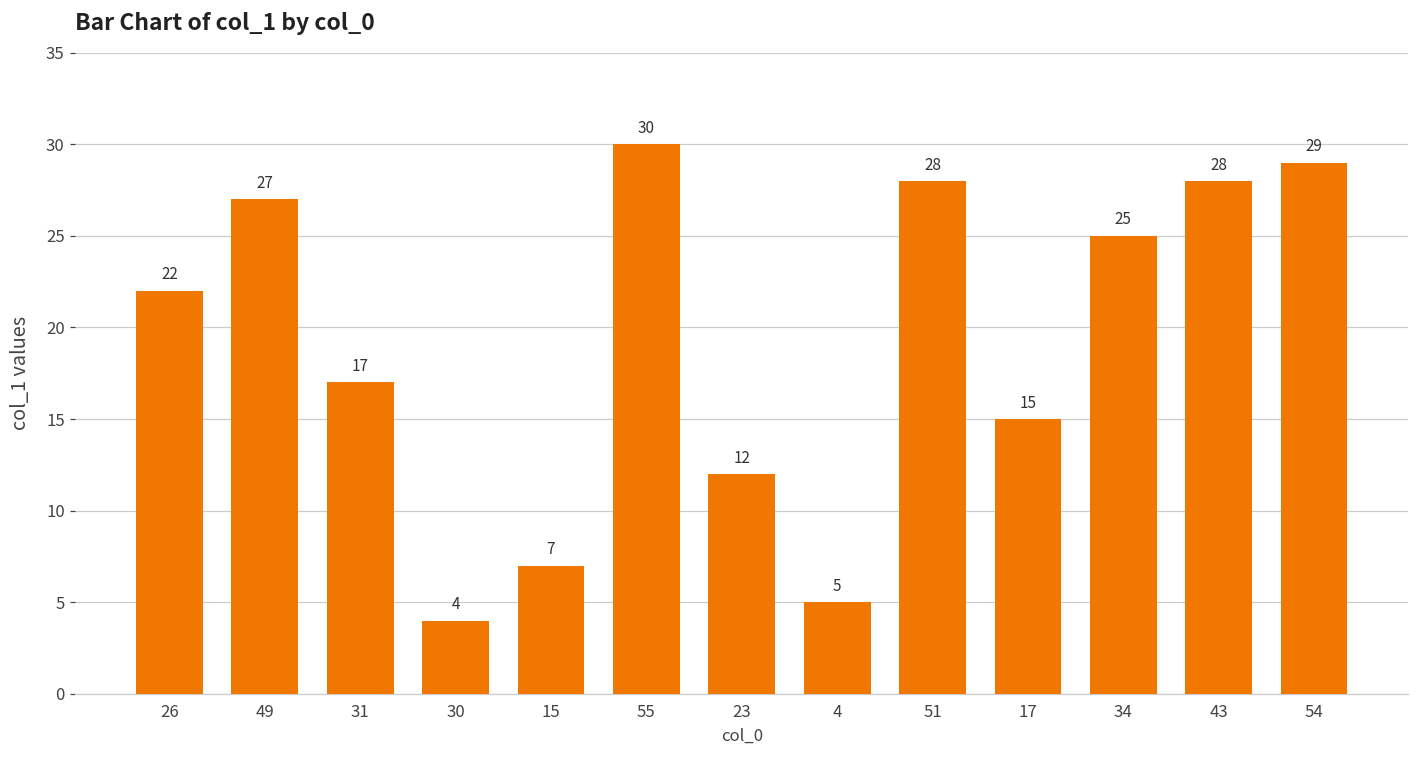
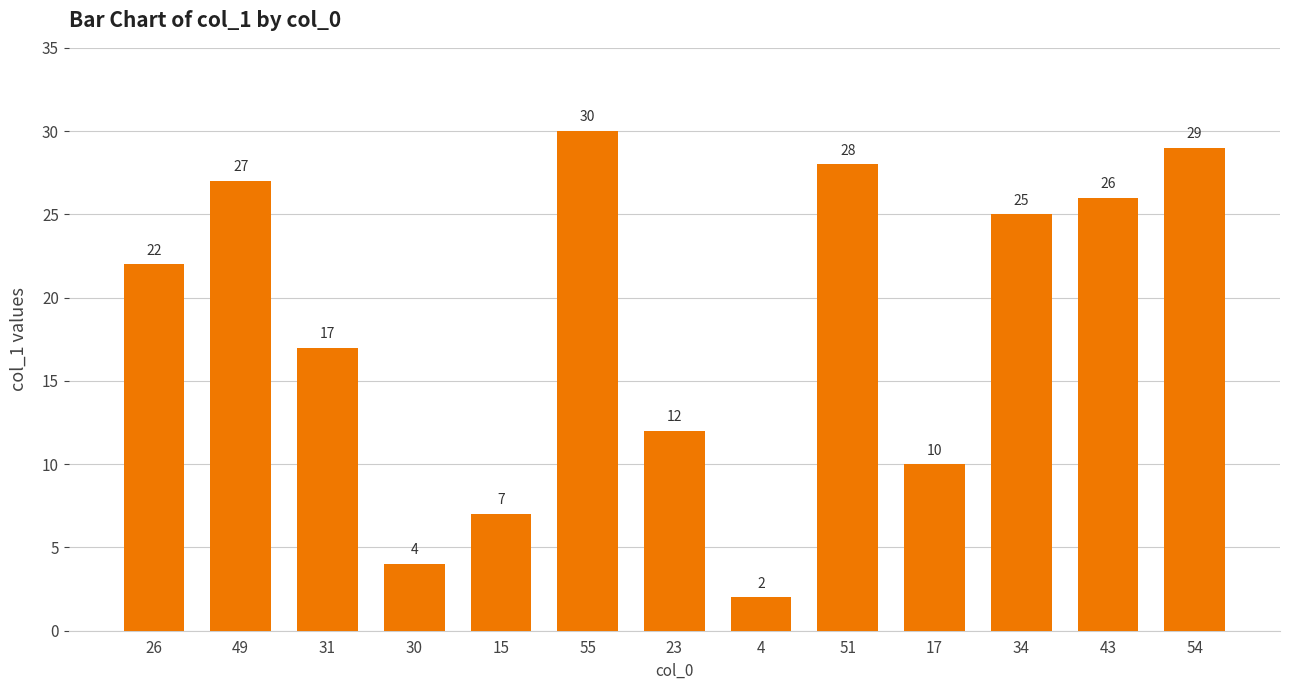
  {
    "26": 22,
    "49": 27,
    "31": 17,
    "30": 4,
    "15": 7,
    "55": 30,
    "23": 12,
-   "4": 5,
+   "4": 2,
    "51": 28,
-   "17": 15,
+   "17": 10,
    "34": 25,
-   "43": 28,
+   "43": 26,
    "54": 29
  }
